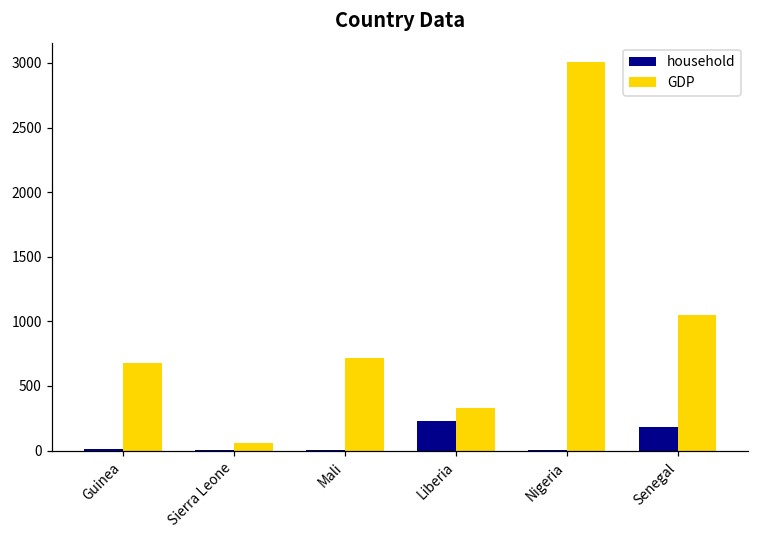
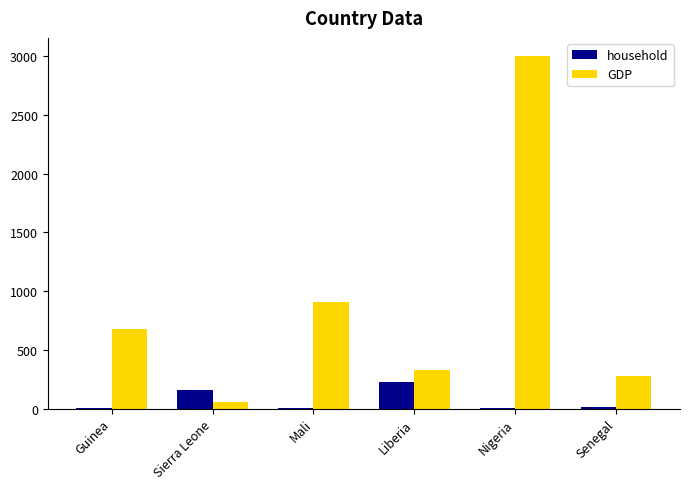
  {
    "household": {
-     "Sierra Leone": 10,
+     "Sierra Leone": 160,
      "Liberia": 230,
-     "Senegal": 180
+     "Senegal": 10
    },
    "GDP": {
      "Guinea": 680,
      "Sierra Leone": 50,
-     "Mali": 720,
+     "Mali": 910,
      "Liberia": 330,
      "Nigeria": 3010,
-     "Senegal": 1050
+     "Senegal": 270
    }
  }
